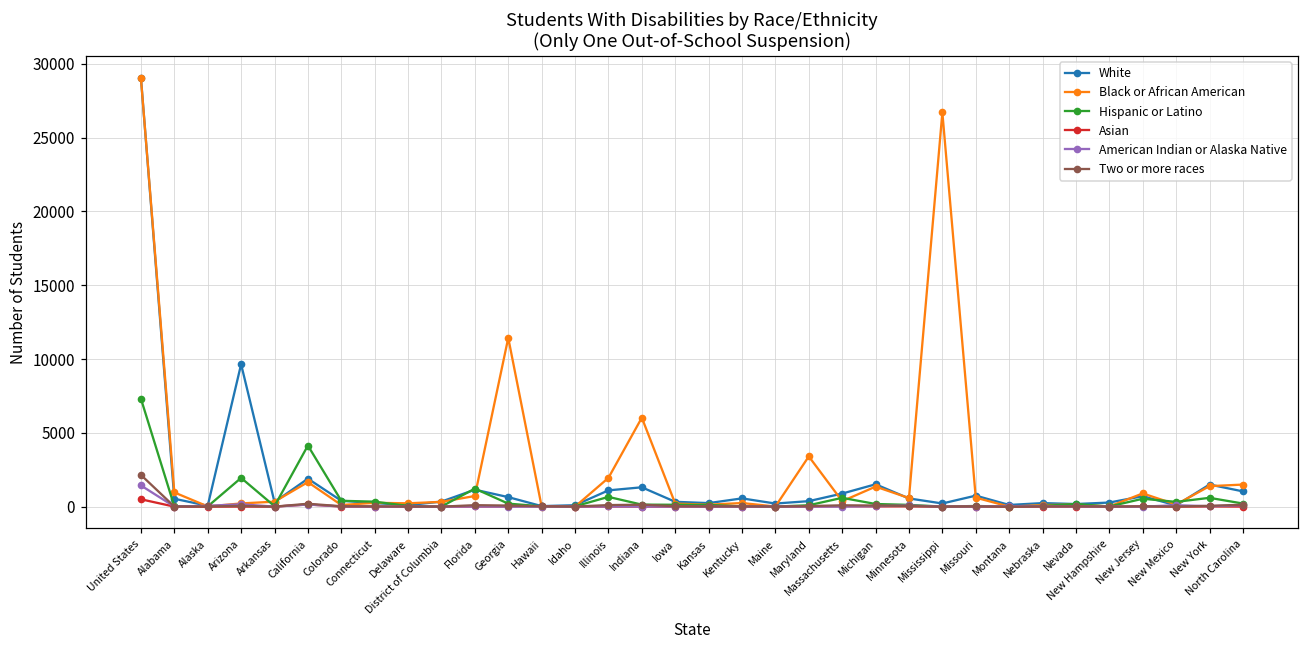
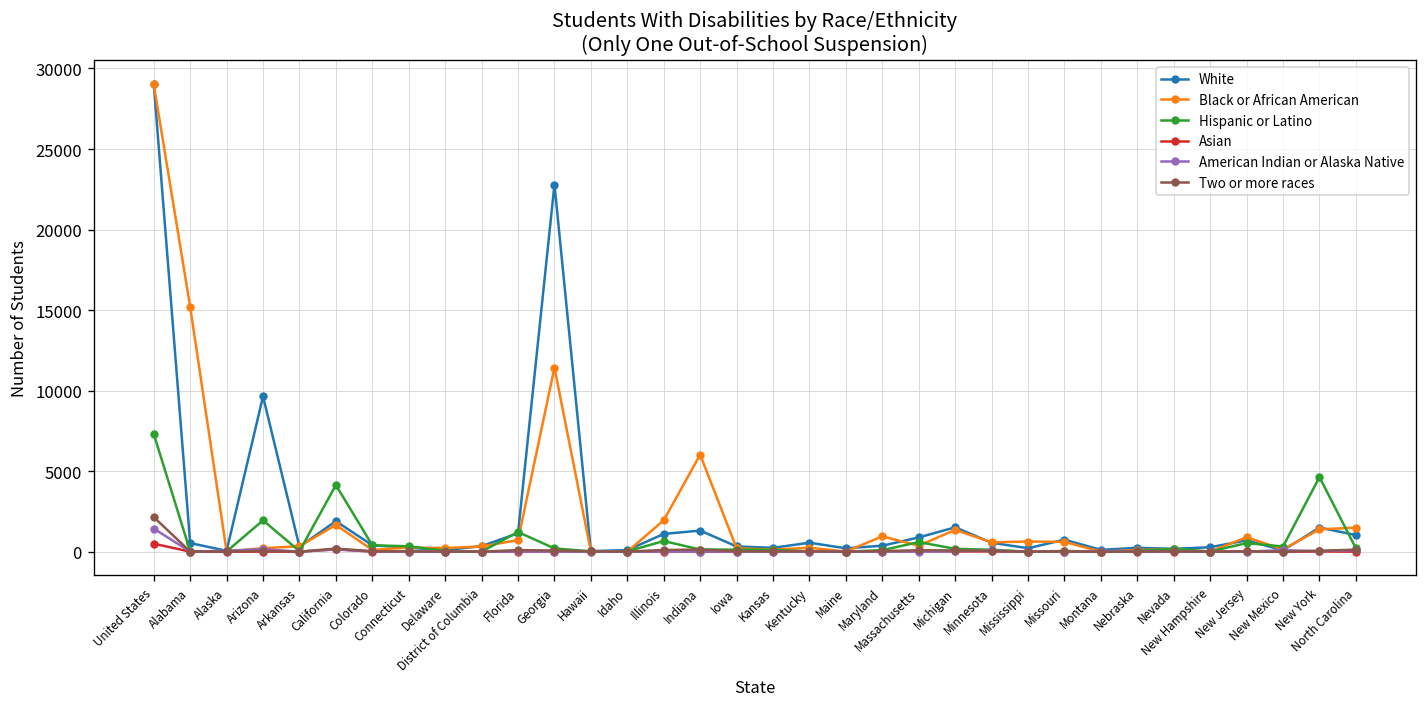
  {
    "White": {
      "Alabama": 500,
      "Arizona": 9600,
      "California": 1900,
-     "Georgia": 600,
+     "Georgia": 22800,
      "Illinois": 1100,
      "Indiana": 1300,
      "Kentucky": 600,
      "Maine": 200,
      "Maryland": 400,
      "Massachusetts": 900,
      "Mississippi": 200,
      "New Hampshire": 300,
      "North Carolina": 1000
    },
    "Black or African American": {
-     "Alabama": 1000,
+     "Alabama": 15200,
      "California": 1700,
      "Florida": 700,
      "Georgia": 11400,
      "Illinois": 2000,
      "Indiana": 6000,
      "Kentucky": 200,
-     "Maryland": 3400,
+     "Maryland": 1000,
      "Massachusetts": 400,
-     "Mississippi": 26700,
+     "Mississippi": 600,
      "North Carolina": 1500
    },
    "Hispanic or Latino": {
      "United States": 7300,
      "Arizona": 1900,
      "California": 4100,
      "Illinois": 700,
      "Massachusetts": 600,
-     "New York": 600
+     "New York": 4600
    },
    "Asian": {
      "United States": 500
    },
    "American Indian or Alaska Native": {
      "United States": 1400
    },
    "Two or more races": {
      "United States": 2100
    }
  }
